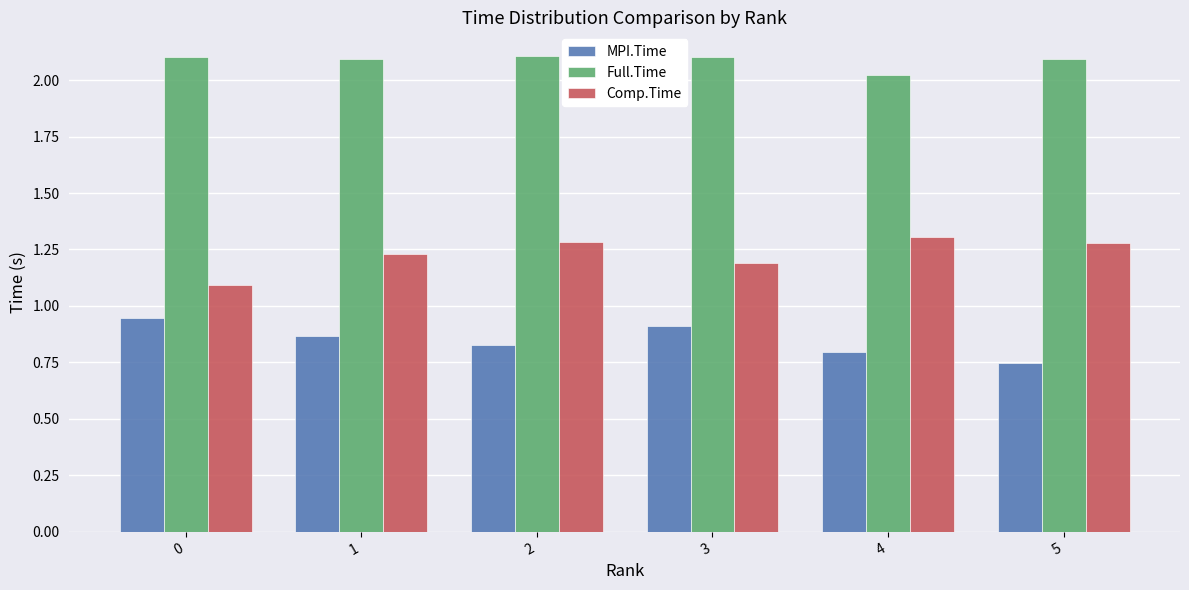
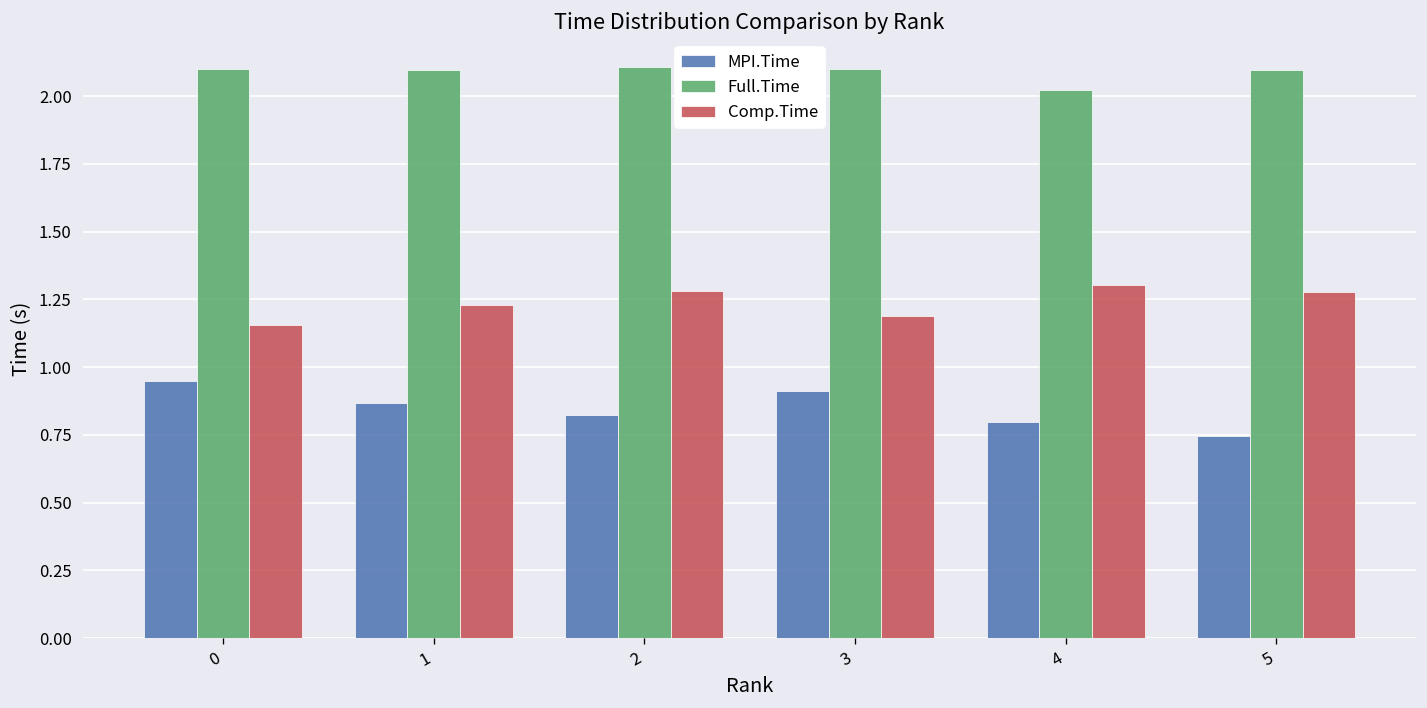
  {
    "MPI.Time": {
      "0": 0.95,
      "1": 0.87,
      "2": 0.83,
      "3": 0.91,
      "4": 0.80,
      "5": 0.75
    },
    "Full.Time": {
      "0": 2.10,
      "1": 2.09,
      "2": 2.11,
      "3": 2.10,
      "4": 2.02,
      "5": 2.10
    },
    "Comp.Time": {
-     "0": 1.09,
+     "0": 1.15,
      "1": 1.23,
      "2": 1.28,
      "3": 1.19,
      "4": 1.30,
      "5": 1.28
    }
  }
